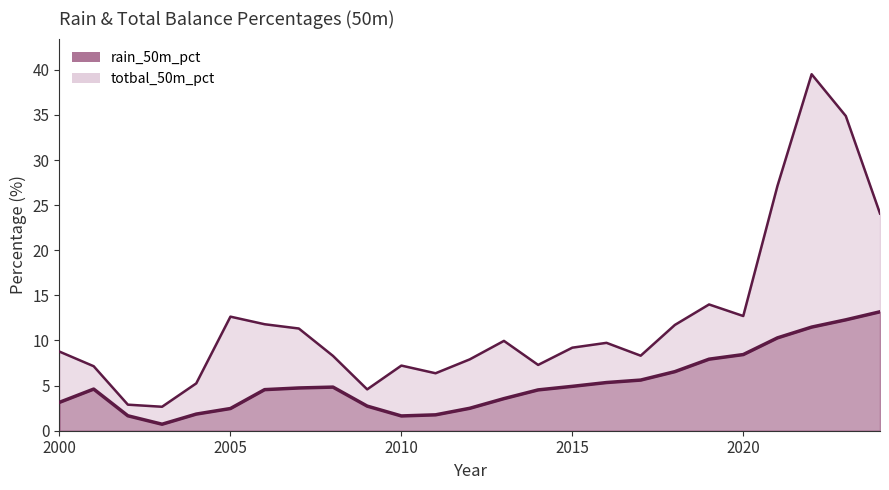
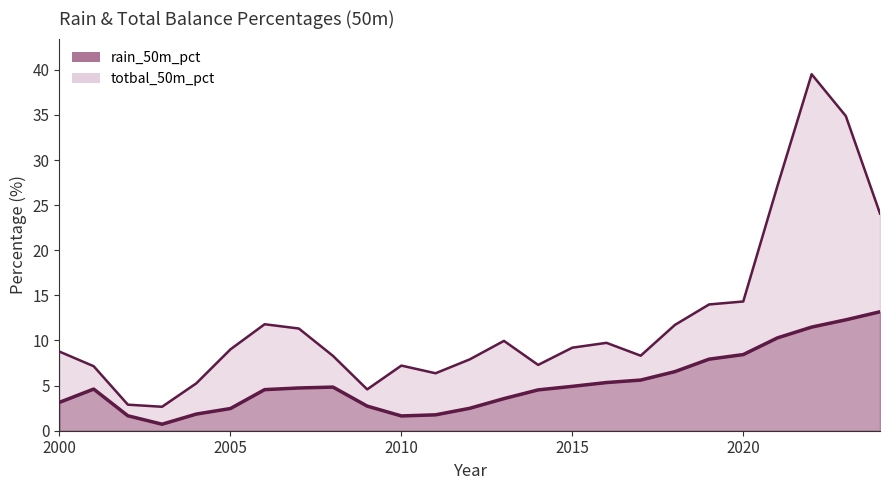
  {
    "totbal_50m_pct": {
      "2000": 9,
-     "2005": 13,
+     "2005": 9,
      "2010": 7,
      "2015": 9,
-     "2020": 13
+     "2020": 14
    },
    "rain_50m_pct": {
      "2000": 3,
      "2005": 2,
      "2010": 2,
      "2015": 5,
      "2020": 8
    }
  }
